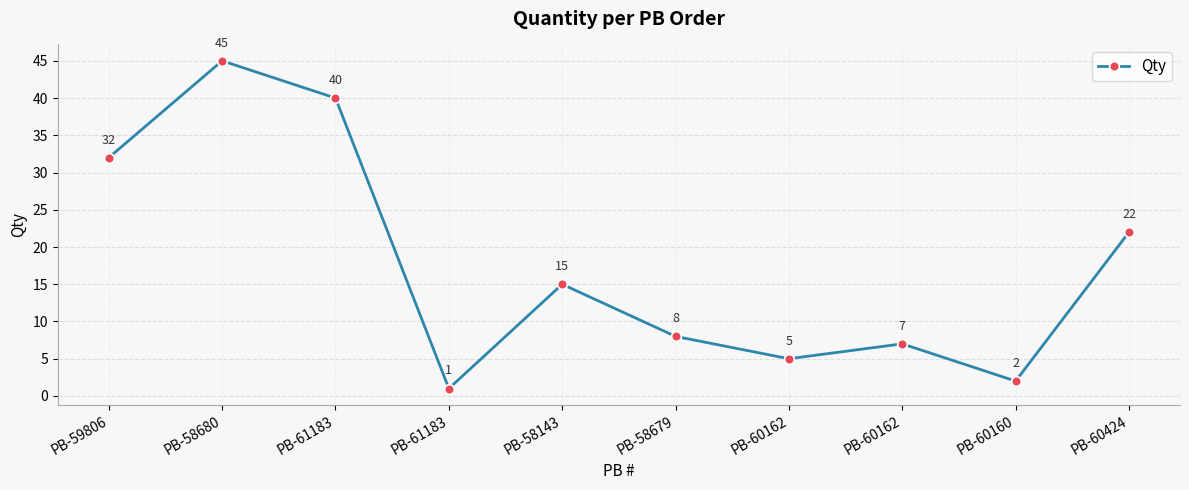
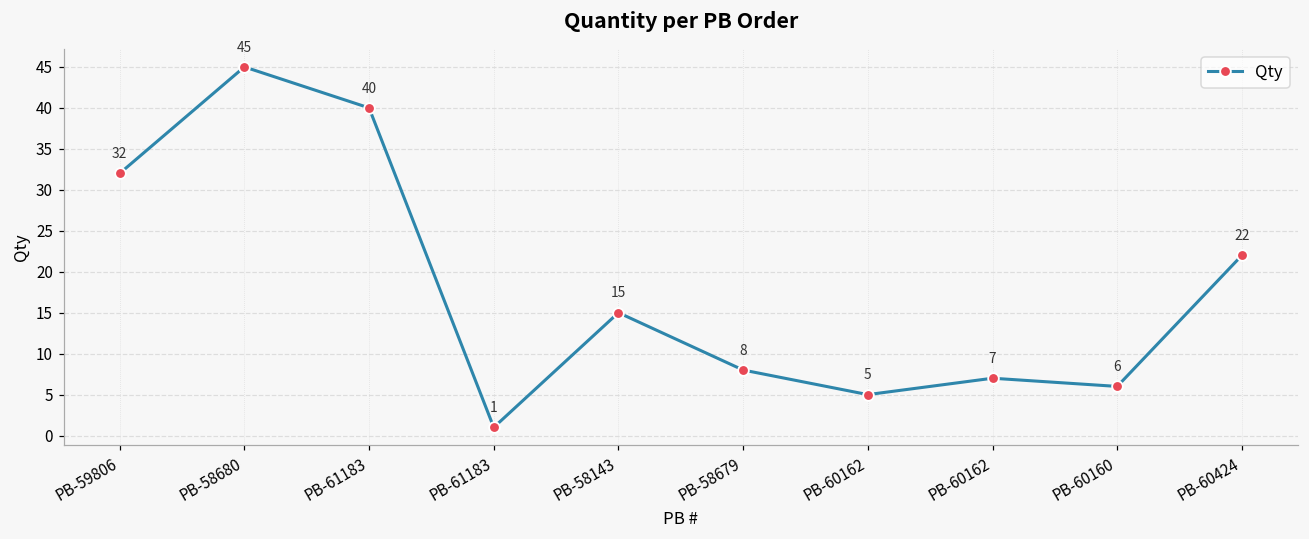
  {
    "PB-59806": 32,
    "PB-58680": 45,
    "PB-58143": 15,
    "PB-58679": 8,
-   "PB-60160": 2,
+   "PB-60160": 6,
    "PB-60424": 22
  }
